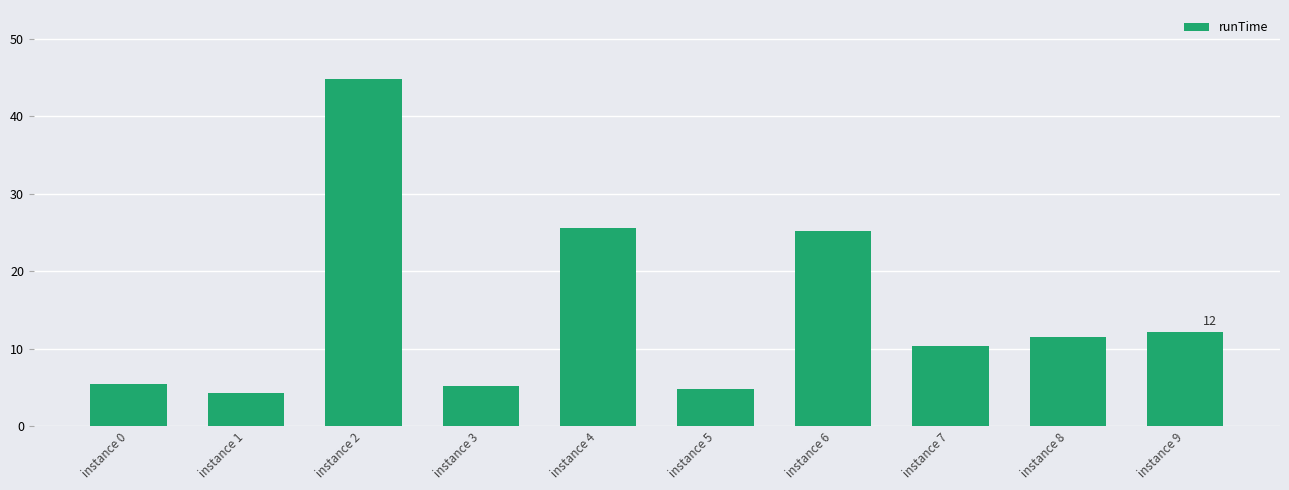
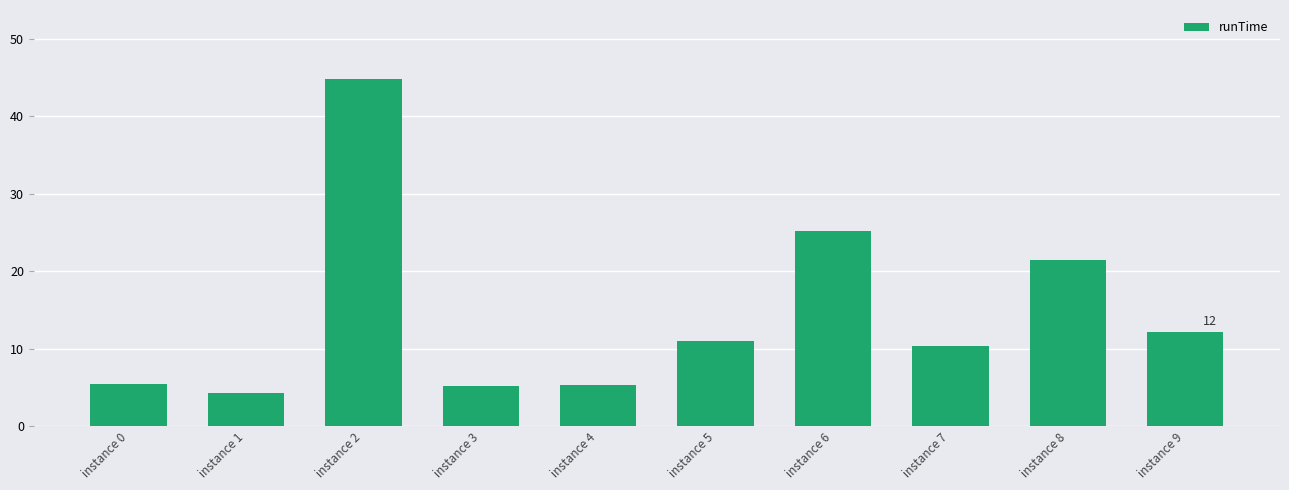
  {
    "instance 0": 5,
    "instance 1": 4,
    "instance 2": 45,
    "instance 3": 5,
-   "instance 4": 26,
-   "instance 5": 5,
+   "instance 4": 5,
+   "instance 5": 11,
    "instance 6": 25,
    "instance 7": 10,
-   "instance 8": 11
+   "instance 8": 21
  }
